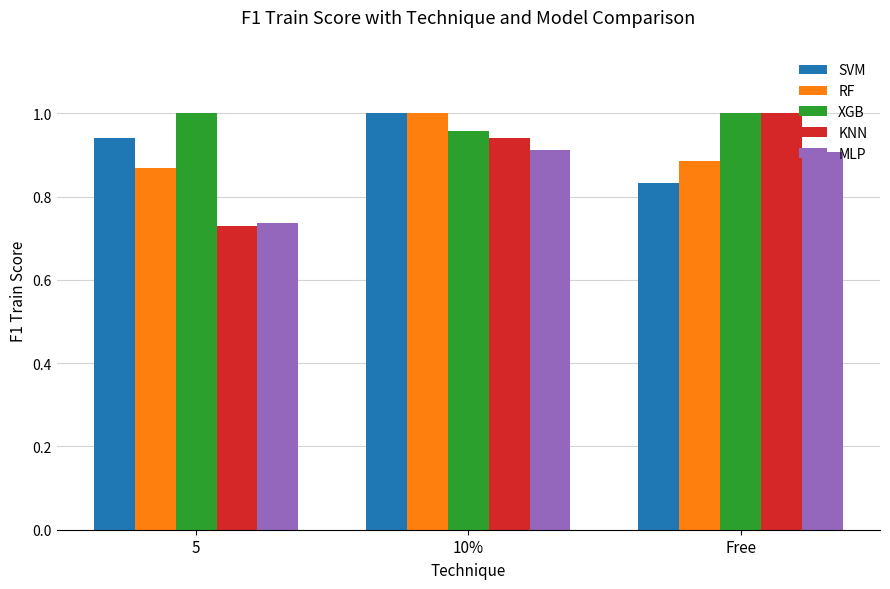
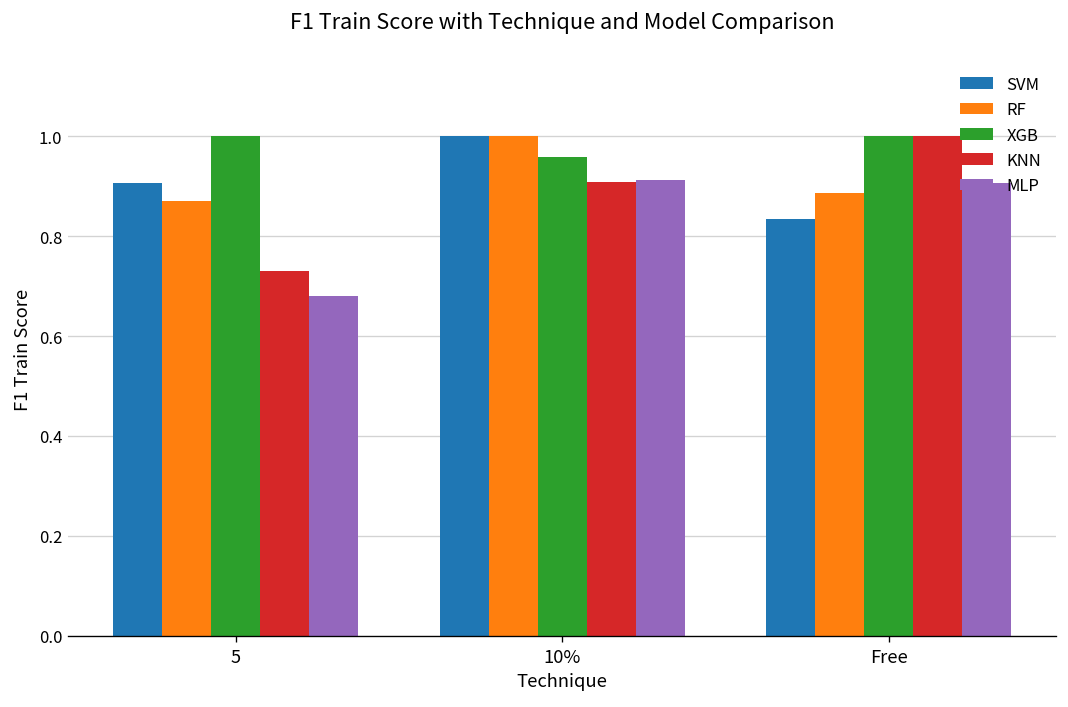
  {
    "SVM": {
-     "5": 0.94,
+     "5": 0.91,
      "10%": 1.00,
      "Free": 0.83
    },
    "RF": {
      "5": 0.87,
      "10%": 1.00,
      "Free": 0.89
    },
    "XGB": {
      "5": 1.00,
      "10%": 0.96,
      "Free": 1.00
    },
    "KNN": {
      "5": 0.73,
-     "10%": 0.94,
+     "10%": 0.91,
      "Free": 1.00
    },
    "MLP": {
-     "5": 0.74,
+     "5": 0.68,
      "10%": 0.91,
      "Free": 0.91
    }
  }
